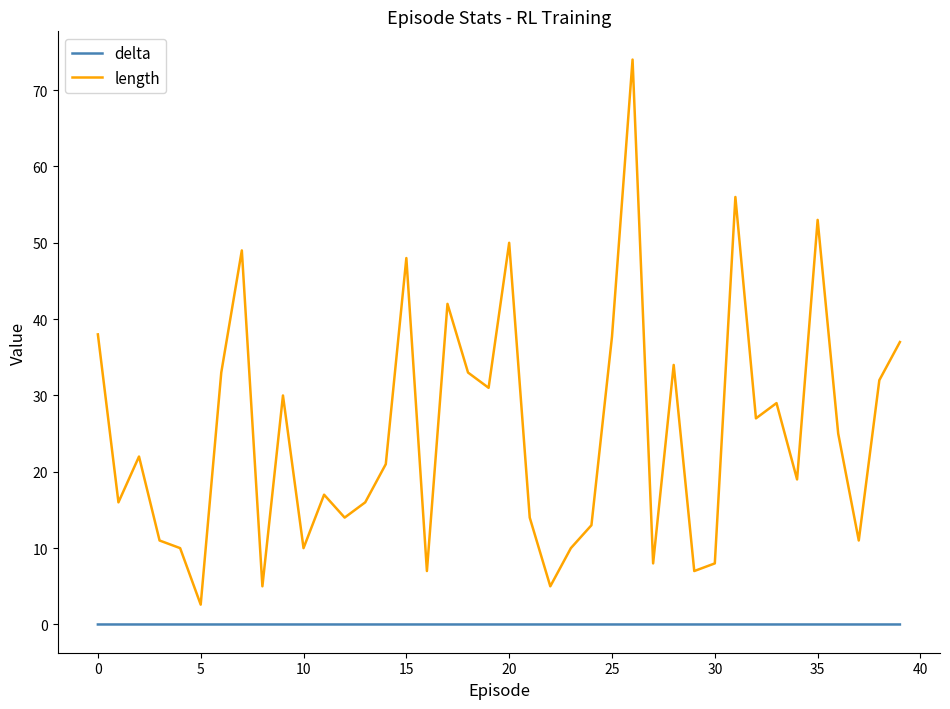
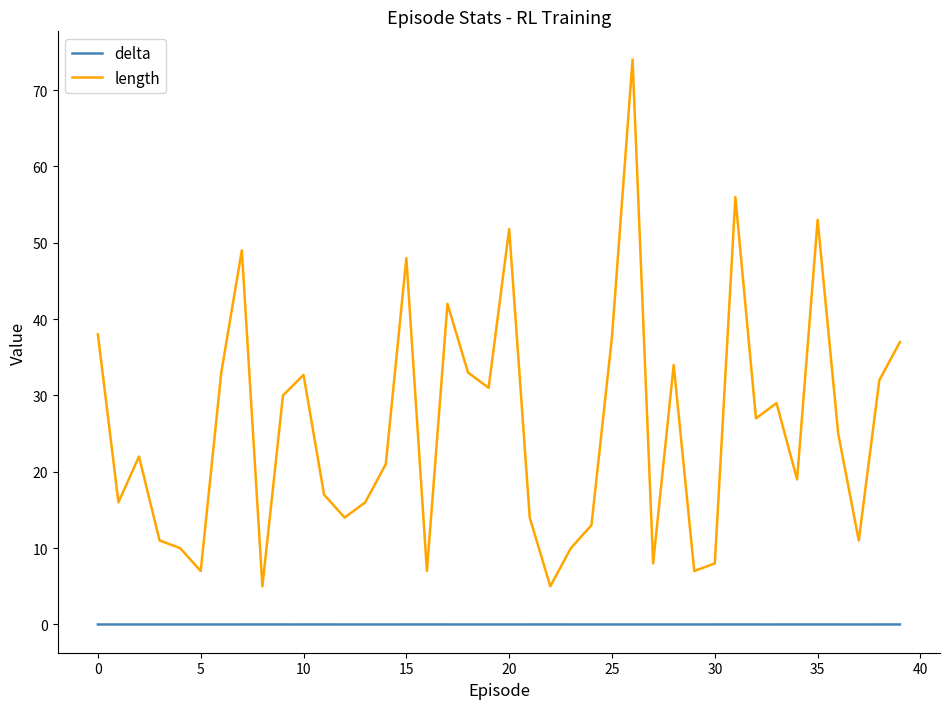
  {
    "delta": {
      "0": 0,
      "5": 0,
      "10": 0,
      "15": 0,
      "20": 0,
      "25": 0,
      "30": 0,
      "35": 0
    },
    "length": {
      "0": 38,
-     "5": 3,
-     "10": 10,
+     "5": 7,
+     "10": 33,
      "15": 48,
-     "20": 50,
+     "20": 52,
      "25": 38,
      "30": 8,
      "35": 53
    }
  }
